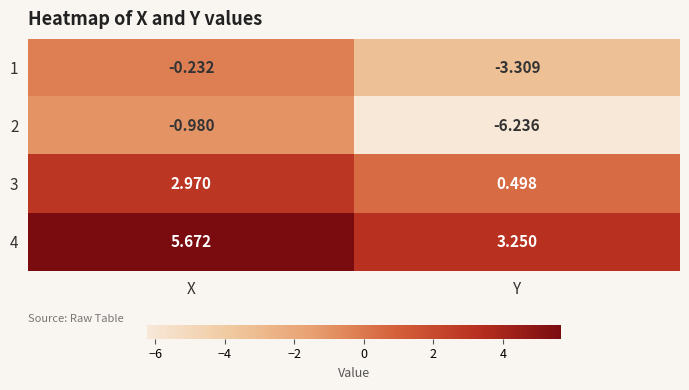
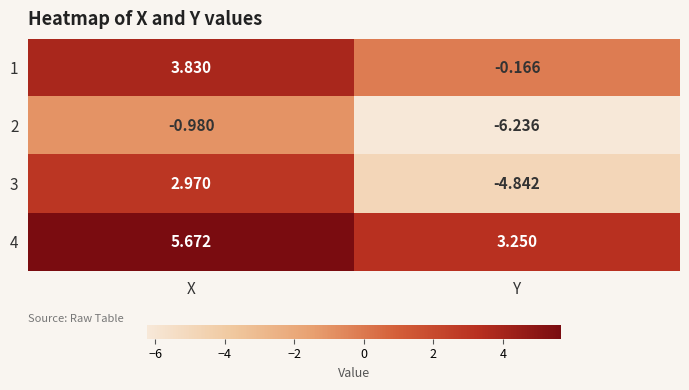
  {
    "1": {
-     "X": -0.232,
-     "Y": -3.309
+     "X": 3.830,
+     "Y": -0.166
    },
    "2": {
      "X": -0.980,
      "Y": -6.236
    },
    "3": {
      "X": 2.970,
-     "Y": 0.498
+     "Y": -4.842
    },
    "4": {
      "X": 5.672,
      "Y": 3.250
    }
  }
